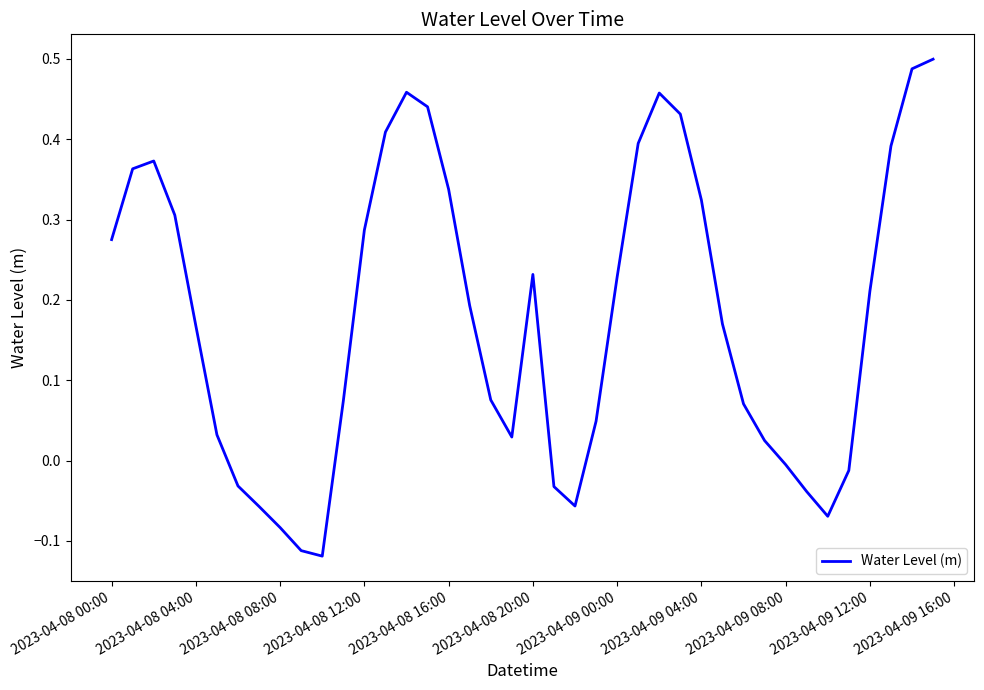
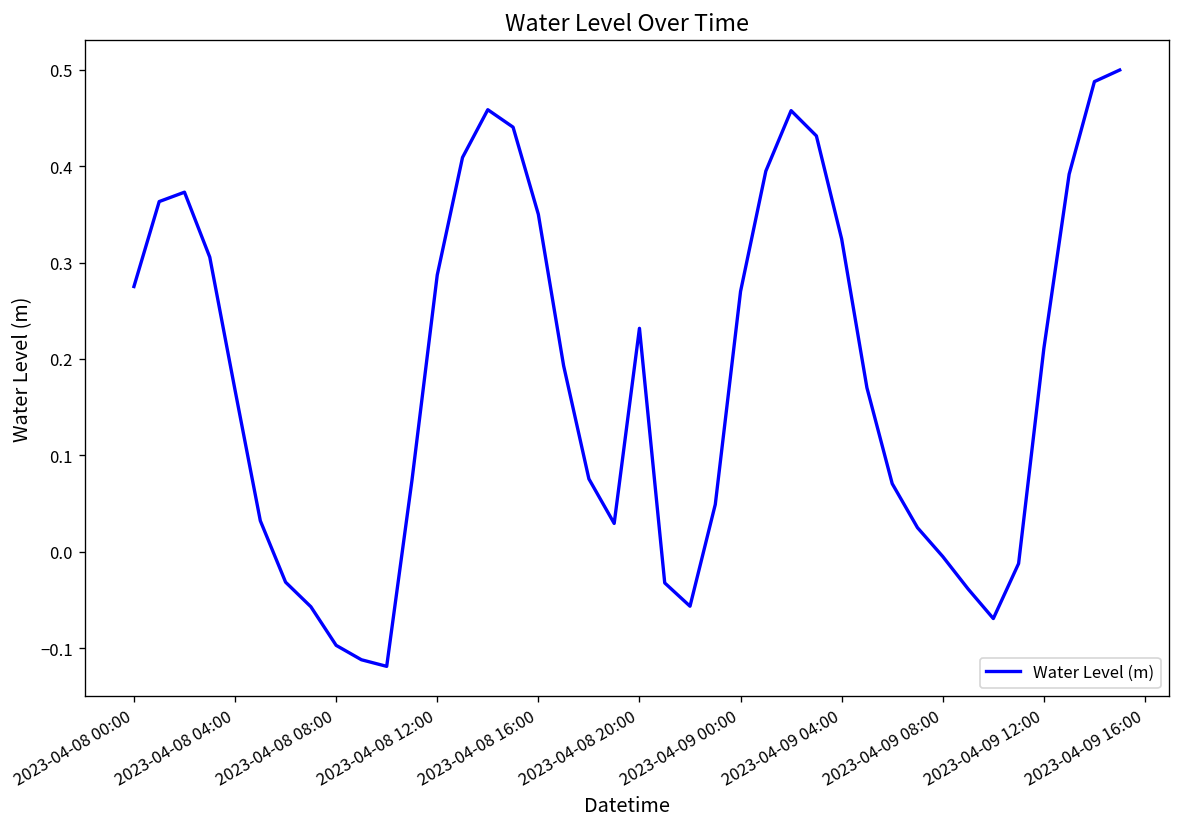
  {
    "2023-04-08 00:00": 0.28,
    "2023-04-08 04:00": 0.17,
-   "2023-04-08 08:00": -0.08,
+   "2023-04-08 08:00": -0.10,
    "2023-04-08 12:00": 0.29,
-   "2023-04-08 16:00": 0.34,
+   "2023-04-08 16:00": 0.35,
    "2023-04-08 20:00": 0.23,
-   "2023-04-09 00:00": 0.23,
+   "2023-04-09 00:00": 0.27,
    "2023-04-09 04:00": 0.32,
    "2023-04-09 08:00": -0.01,
    "2023-04-09 12:00": 0.21
  }
